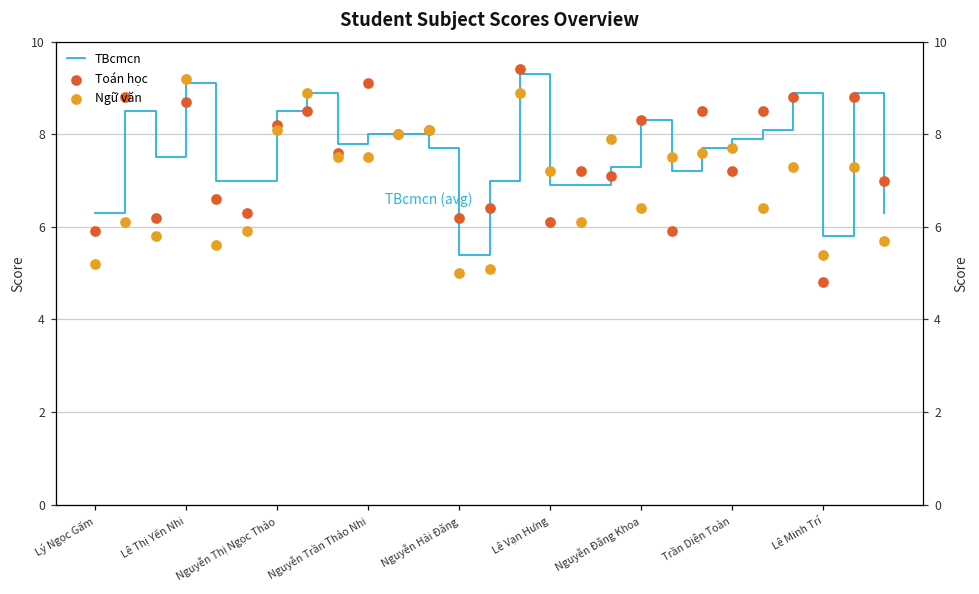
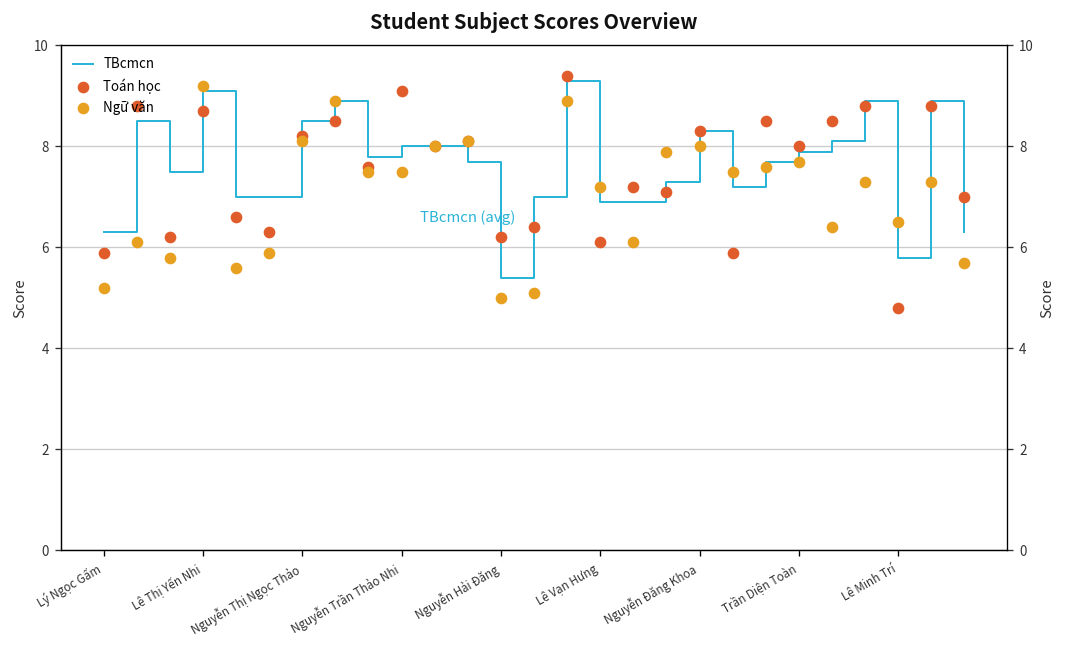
  {
    "TBcmcn": {
      "Lý Ngọc Gấm": 6.3,
      "Lê Thị Yến Nhi": 9.1,
      "Nguyễn Thị Ngọc Thảo": 8.5,
      "Nguyễn Trần Thảo Nhi": 8.0,
      "Nguyễn Hải Đăng": 5.4,
      "Lê Vạn Hưng": 6.9,
      "Trần Diện Toàn": 7.9,
      "Lê Minh Trí": 5.8
    },
    "Toán học": {
-     "Trần Diện Toàn": 7.2
+     "Trần Diện Toàn": 8.0
    },
    "Ngữ văn": {
-     "Nguyễn Đăng Khoa": 6.4,
-     "Lê Minh Trí": 5.4
+     "Nguyễn Đăng Khoa": 8.0,
+     "Lê Minh Trí": 6.5
    }
  }
